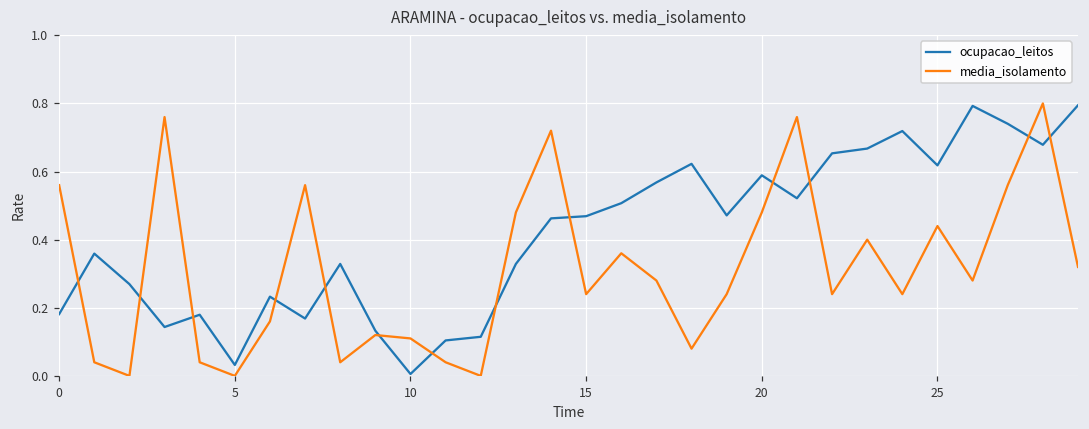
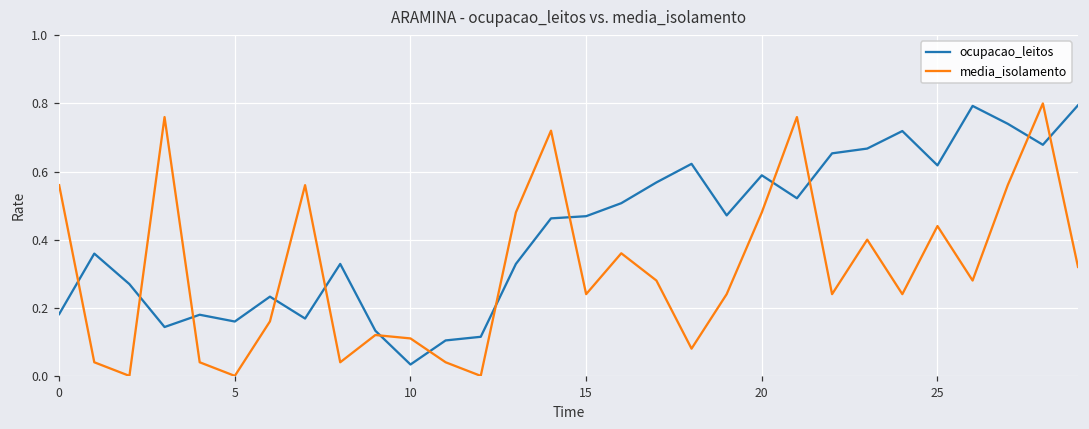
  {
    "ocupacao_leitos": {
      "0": 0.18,
-     "5": 0.03,
-     "10": 0.01,
+     "5": 0.16,
+     "10": 0.03,
      "15": 0.47,
      "20": 0.59,
      "25": 0.62
    },
    "media_isolamento": {
      "0": 0.56,
      "5": 0.00,
      "10": 0.11,
      "15": 0.24,
      "20": 0.48,
      "25": 0.44
    }
  }
